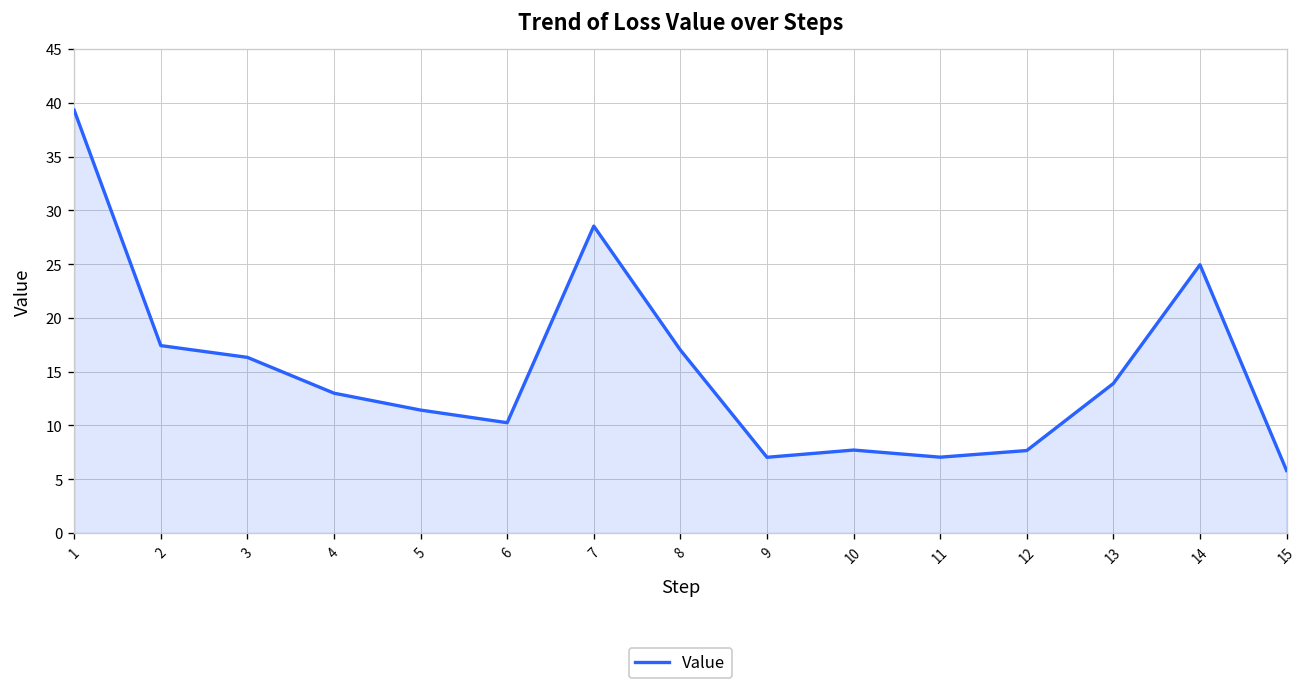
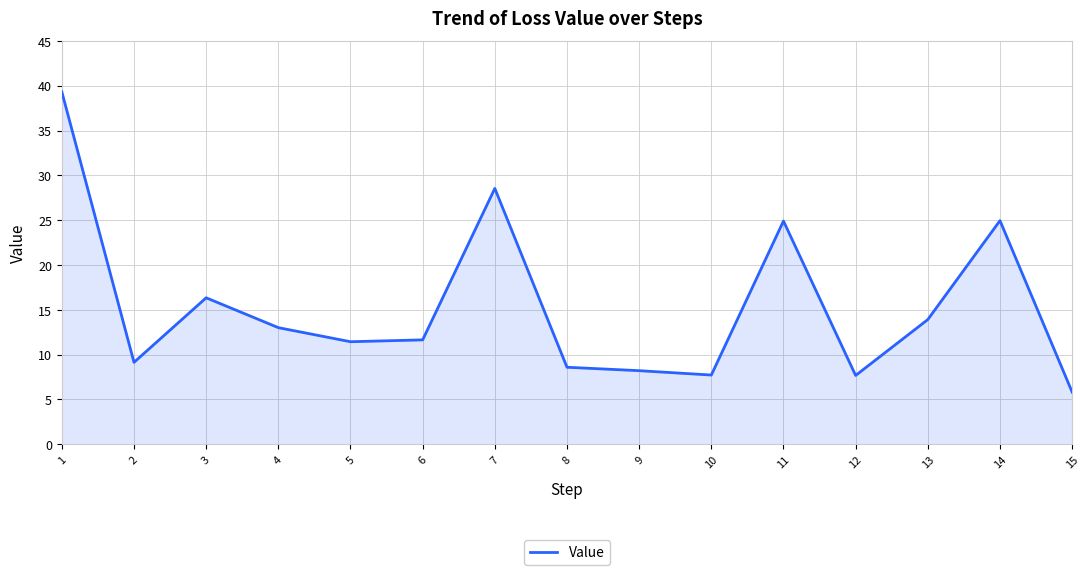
  {
    "1": 39,
-   "2": 17,
+   "2": 9,
    "3": 16,
    "4": 13,
    "5": 11,
-   "6": 10,
+   "6": 12,
    "7": 29,
-   "8": 17,
-   "9": 7,
+   "8": 9,
+   "9": 8,
    "10": 8,
-   "11": 7,
+   "11": 25,
    "12": 8,
    "13": 14,
    "14": 25,
    "15": 6
  }
